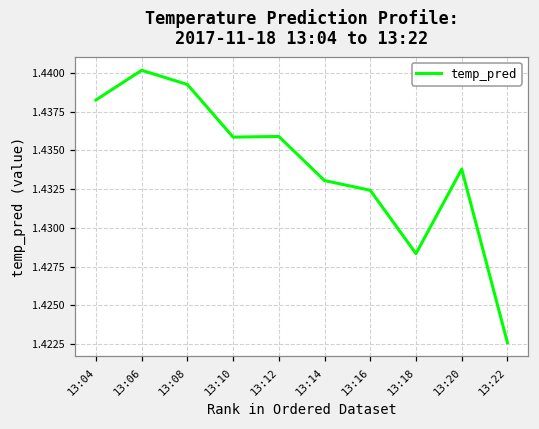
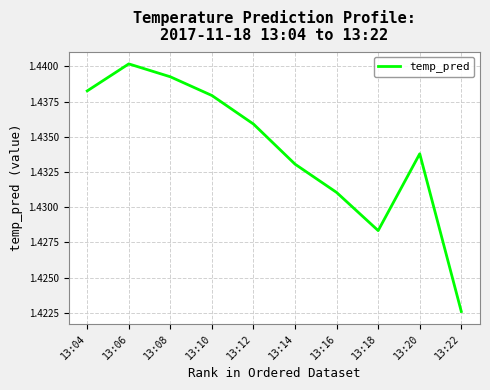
  {
    "13:04": 1.4383,
    "13:06": 1.4402,
    "13:08": 1.4393,
-   "13:10": 1.4359,
+   "13:10": 1.4379,
    "13:12": 1.4359,
    "13:14": 1.4331,
-   "13:16": 1.4324,
+   "13:16": 1.4310,
    "13:18": 1.4283,
    "13:20": 1.4338,
    "13:22": 1.4226
  }
